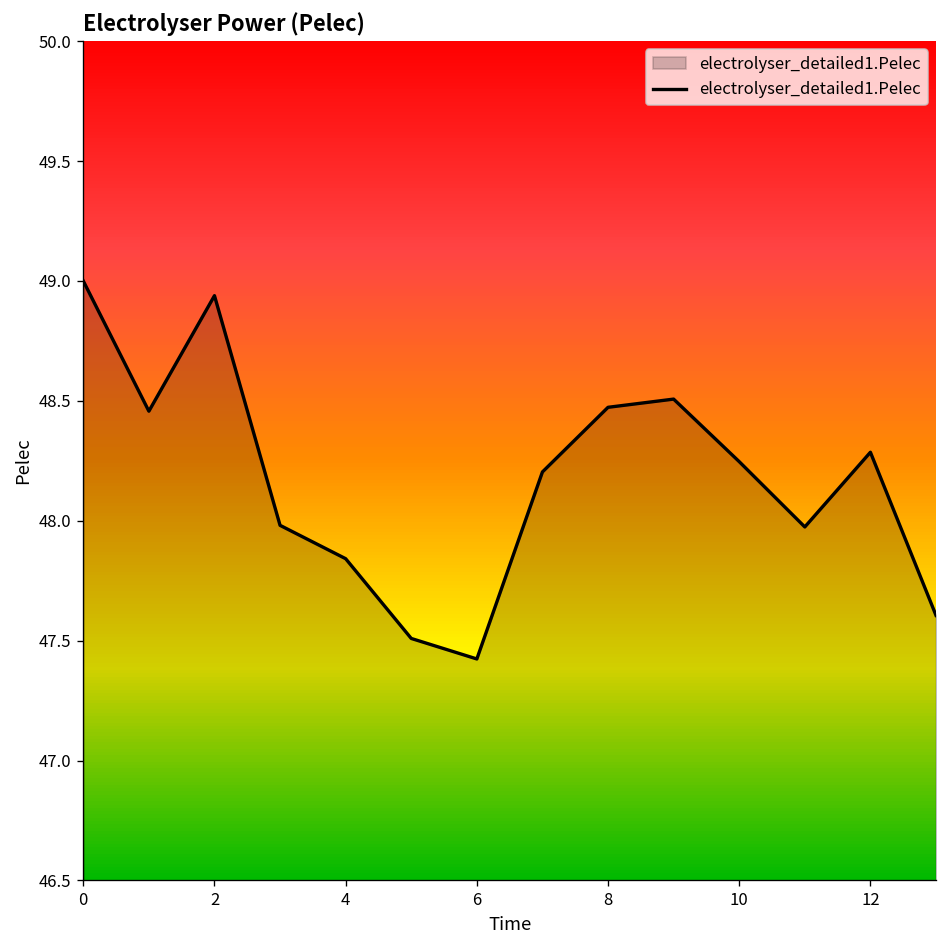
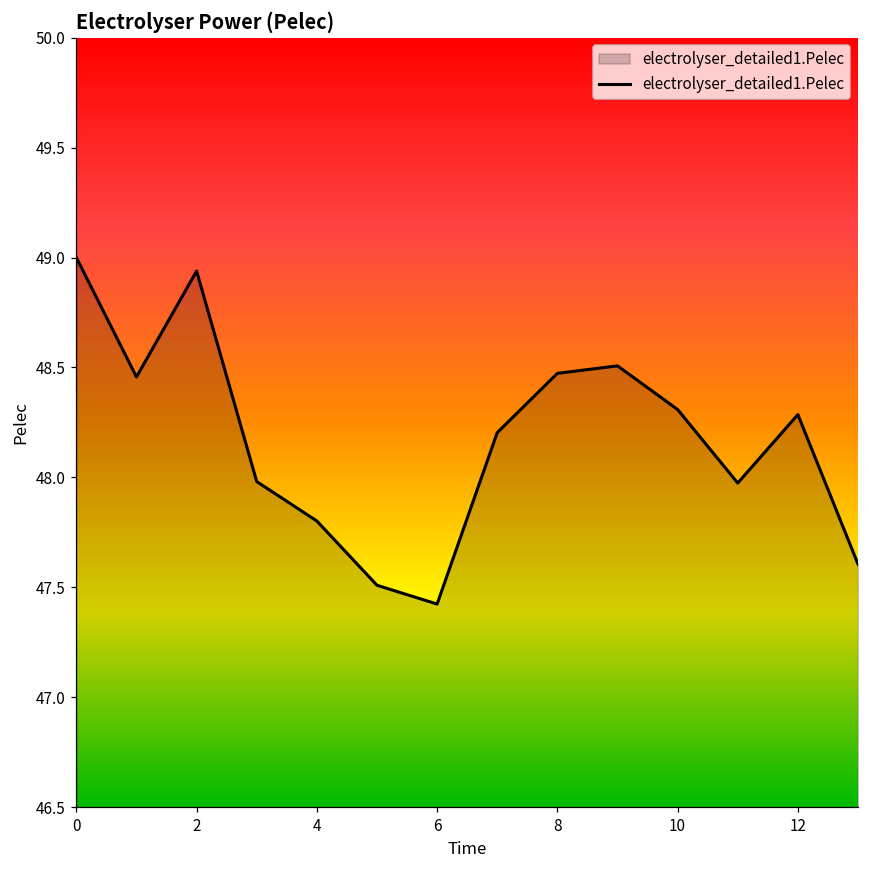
  {
    "0": 49.00,
    "2": 48.94,
-   "4": 47.84,
+   "4": 47.80,
    "6": 47.42,
    "8": 48.47,
-   "10": 48.25,
+   "10": 48.31,
    "12": 48.29
  }
